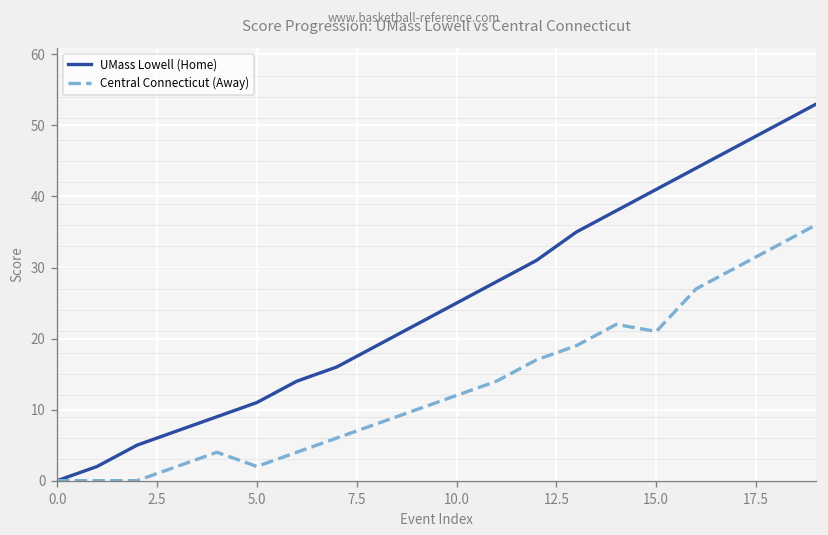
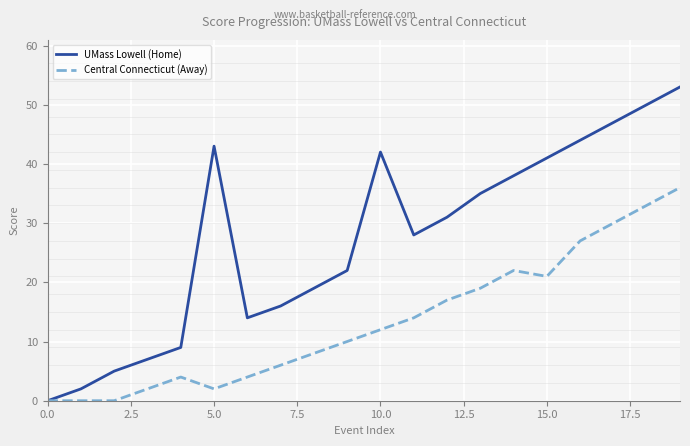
  {
    "UMass Lowell (Home)": {
-     "5.0": 11,
-     "10.0": 25,
+     "5.0": 43,
+     "10.0": 42,
      "15.0": 41
    },
    "Central Connecticut (Away)": {
      "5.0": 2,
      "10.0": 12,
      "15.0": 21
    }
  }
